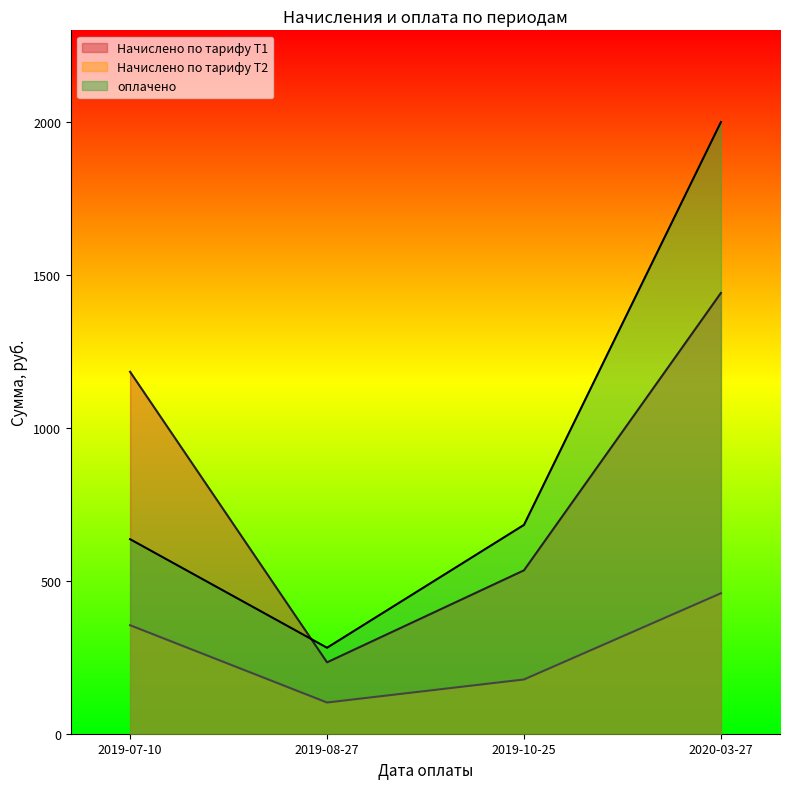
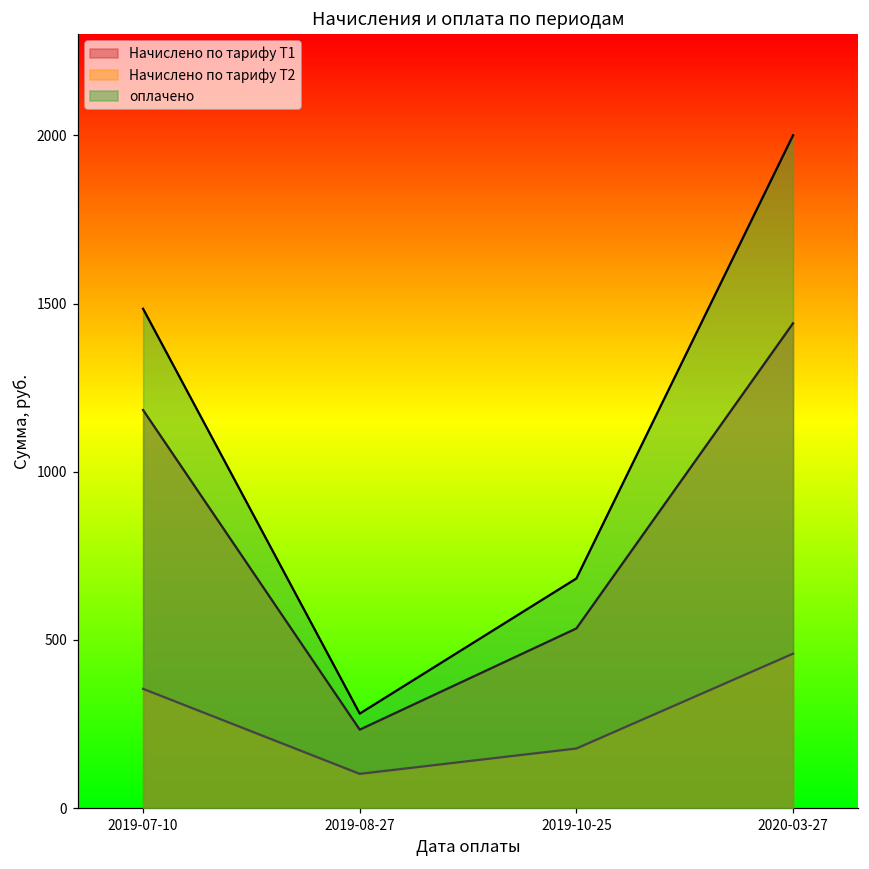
  {
    "Начислено по тарифу Т1": {
      "2019-07-10": 1180,
      "2019-08-27": 230,
      "2019-10-25": 530,
      "2020-03-27": 1440
    },
    "Начислено по тарифу Т2": {
      "2019-07-10": 350,
      "2019-08-27": 100,
      "2019-10-25": 180,
      "2020-03-27": 460
    },
    "оплачено": {
-     "2019-07-10": 640,
+     "2019-07-10": 1480,
      "2019-08-27": 280,
      "2019-10-25": 680,
      "2020-03-27": 2000
    }
  }
